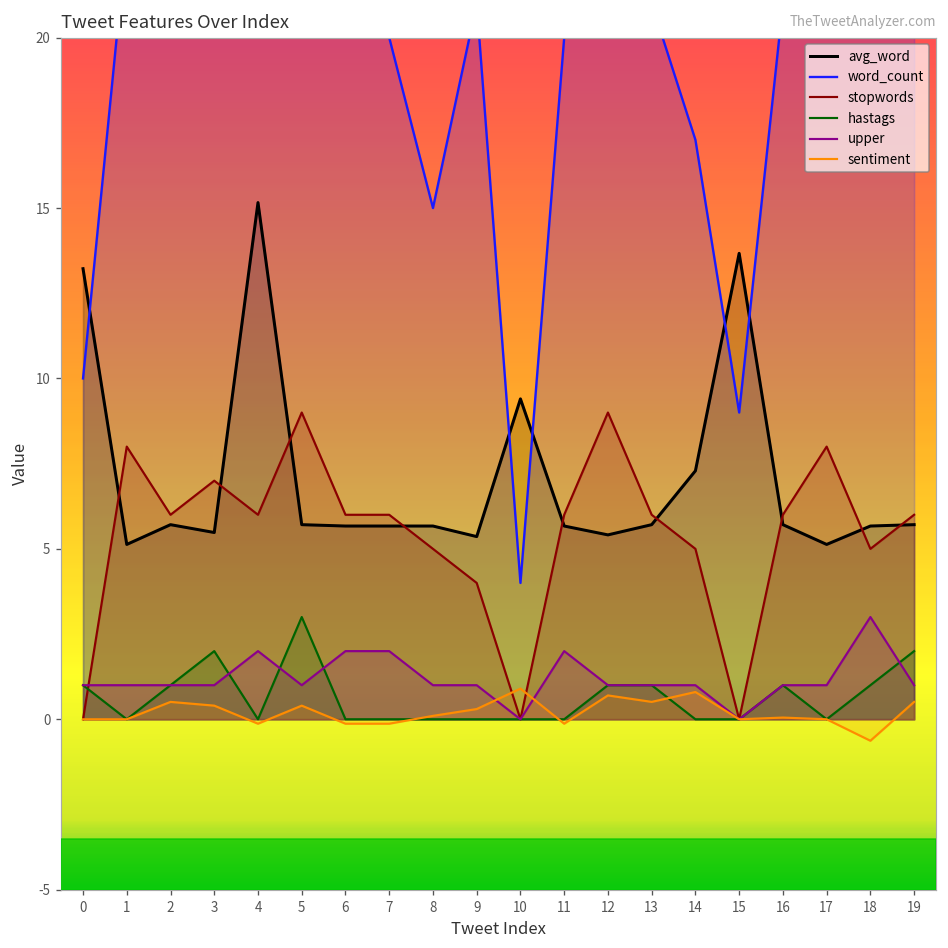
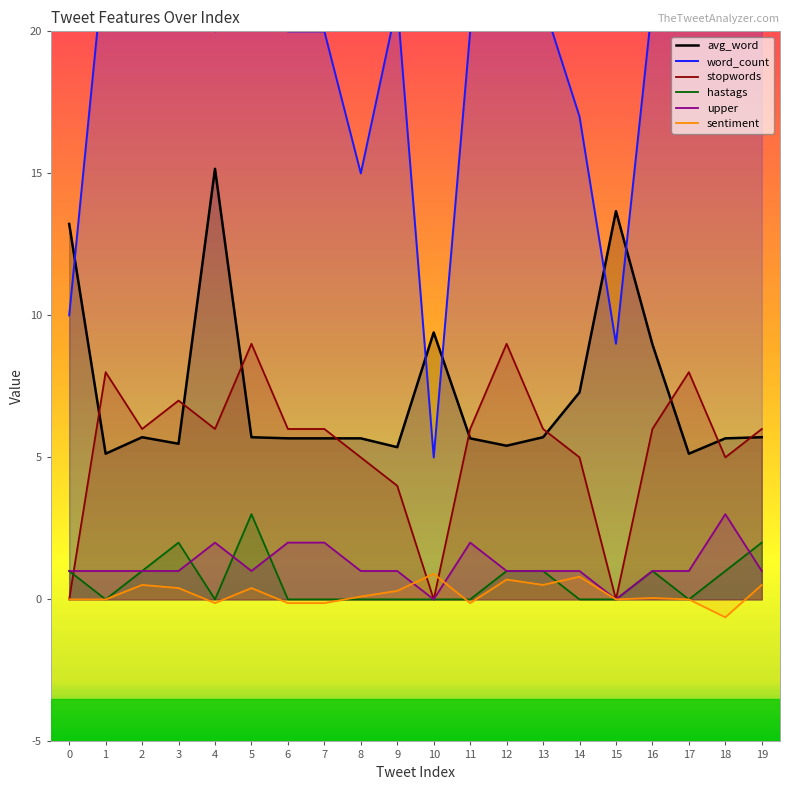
  {
    "avg_word": {
      "0": 13.2,
      "1": 5.1,
      "2": 5.7,
      "3": 5.5,
      "4": 15.2,
      "5": 5.7,
      "6": 5.7,
      "7": 5.7,
      "8": 5.7,
      "9": 5.4,
      "10": 9.4,
      "11": 5.7,
      "12": 5.4,
      "13": 5.7,
      "14": 7.3,
      "15": 13.7,
-     "16": 5.7,
+     "16": 9.0,
      "17": 5.1,
      "18": 5.7,
      "19": 5.7
    },
    "word_count": {
      "0": 10,
      "4": 20,
      "6": 20,
      "7": 20,
      "8": 15,
-     "10": 4,
+     "10": 5,
      "11": 20,
      "14": 17,
      "15": 9
    },
    "stopwords": {
      "1": 8.0,
      "2": 6.0,
      "3": 7.0,
      "4": 6.0,
      "5": 9.0,
      "6": 6.0,
      "7": 6.0,
      "8": 5.0,
      "9": 4.0,
      "11": 6.0,
      "12": 9.0,
      "13": 6.0,
      "14": 5.0,
      "16": 6.0,
      "17": 8.0,
      "18": 5.0,
      "19": 6.0
    },
    "hastags": {
      "3": 2.0,
      "5": 3.0,
      "8": 0.0,
      "9": 0.0,
      "14": 0.0,
      "18": 1.0,
      "19": 2.0
    },
    "upper": {
      "1": 1.0,
      "3": 1.0,
      "4": 2.0,
      "5": 1.0,
      "6": 2.0,
      "7": 2.0,
      "8": 1.0,
      "9": 1.0,
      "11": 2.0,
      "14": 1.0,
      "17": 1.0,
      "18": 3.0,
      "19": 1.0
    }
  }
